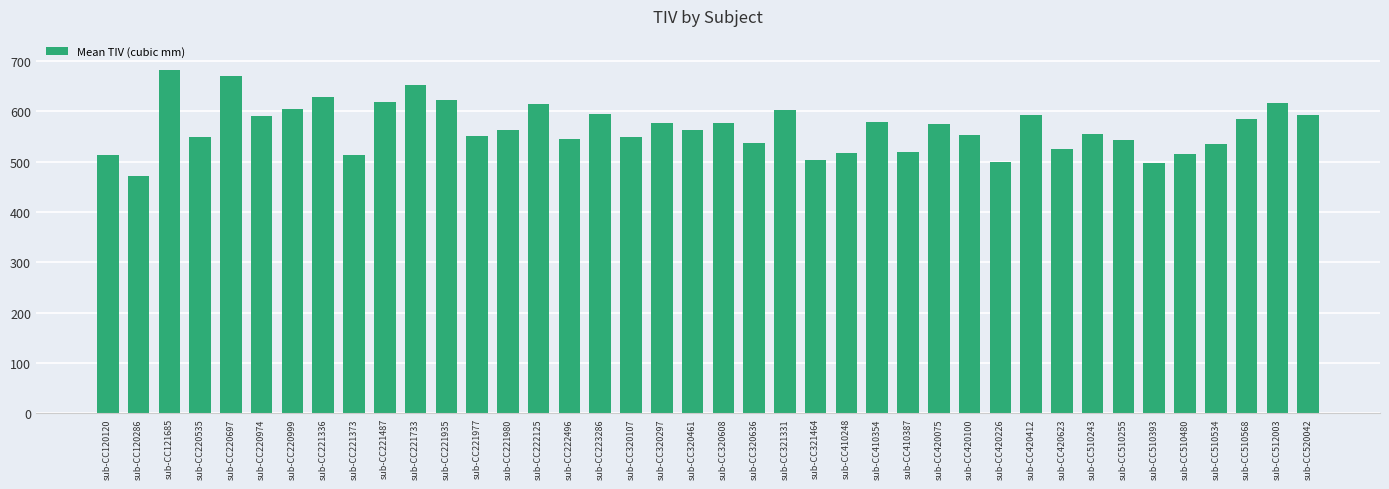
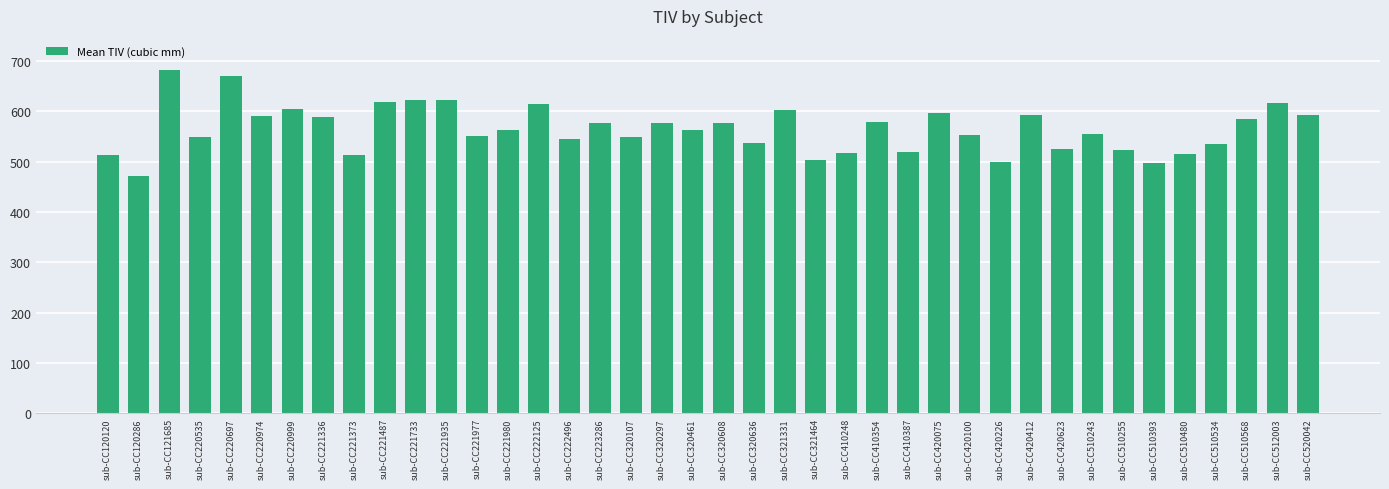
  {
    "sub-CC120120": 510,
    "sub-CC120286": 470,
    "sub-CC121685": 680,
    "sub-CC220535": 550,
    "sub-CC220697": 670,
    "sub-CC220974": 590,
    "sub-CC220999": 600,
-   "sub-CC221336": 630,
+   "sub-CC221336": 590,
    "sub-CC221373": 510,
    "sub-CC221487": 620,
-   "sub-CC221733": 650,
+   "sub-CC221733": 620,
    "sub-CC221935": 620,
    "sub-CC221977": 550,
    "sub-CC221980": 560,
    "sub-CC222125": 610,
    "sub-CC222496": 540,
-   "sub-CC223286": 590,
+   "sub-CC223286": 580,
    "sub-CC320107": 550,
    "sub-CC320297": 580,
    "sub-CC320461": 560,
    "sub-CC320608": 580,
    "sub-CC320636": 540,
    "sub-CC321331": 600,
    "sub-CC321464": 500,
    "sub-CC410248": 520,
    "sub-CC410354": 580,
    "sub-CC410387": 520,
-   "sub-CC420075": 580,
+   "sub-CC420075": 600,
    "sub-CC420100": 550,
    "sub-CC420226": 500,
    "sub-CC420412": 590,
    "sub-CC420623": 530,
    "sub-CC510243": 550,
-   "sub-CC510255": 540,
+   "sub-CC510255": 520,
    "sub-CC510393": 500,
    "sub-CC510480": 520,
    "sub-CC510534": 530,
    "sub-CC510568": 590,
    "sub-CC512003": 620,
    "sub-CC520042": 590
  }
